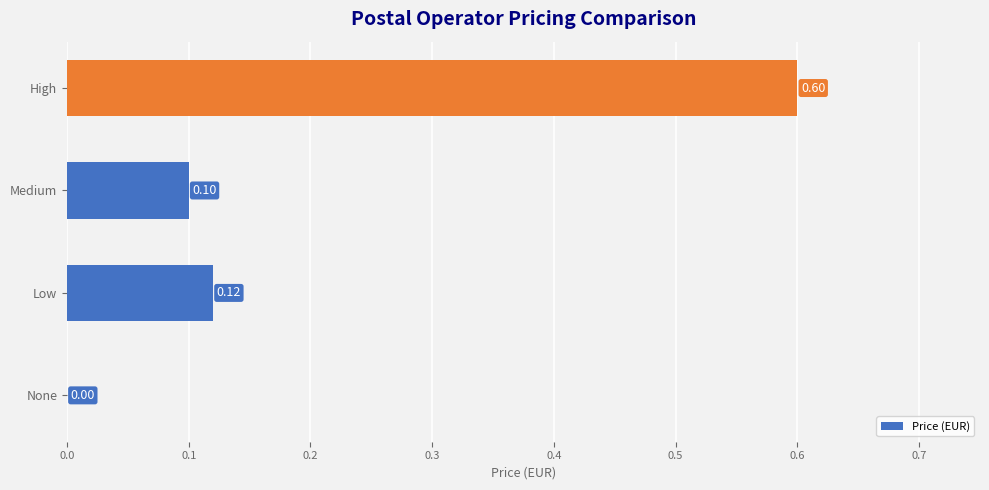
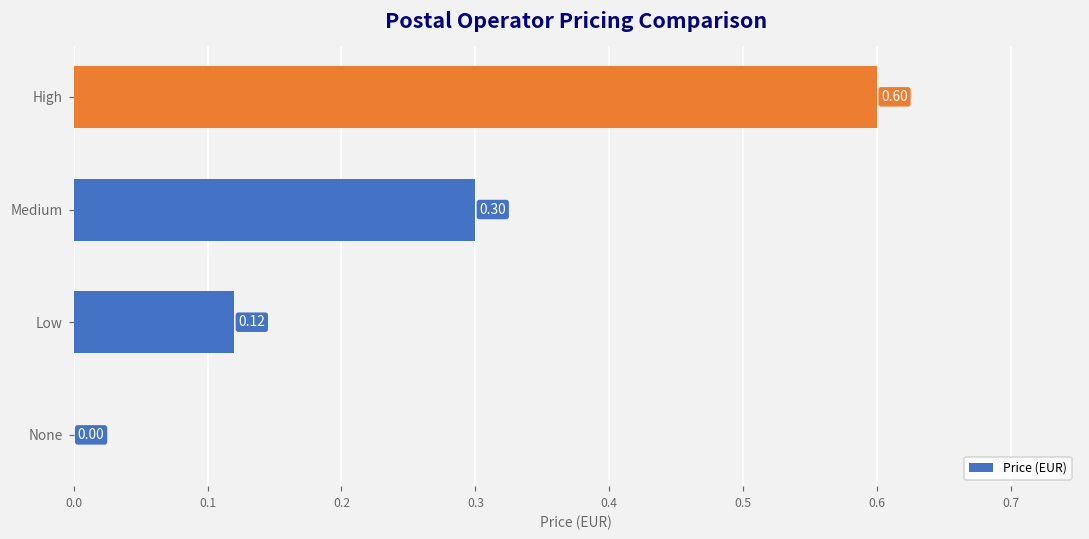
  {
-   "Medium": 0.10
+   "Medium": 0.30
  }
